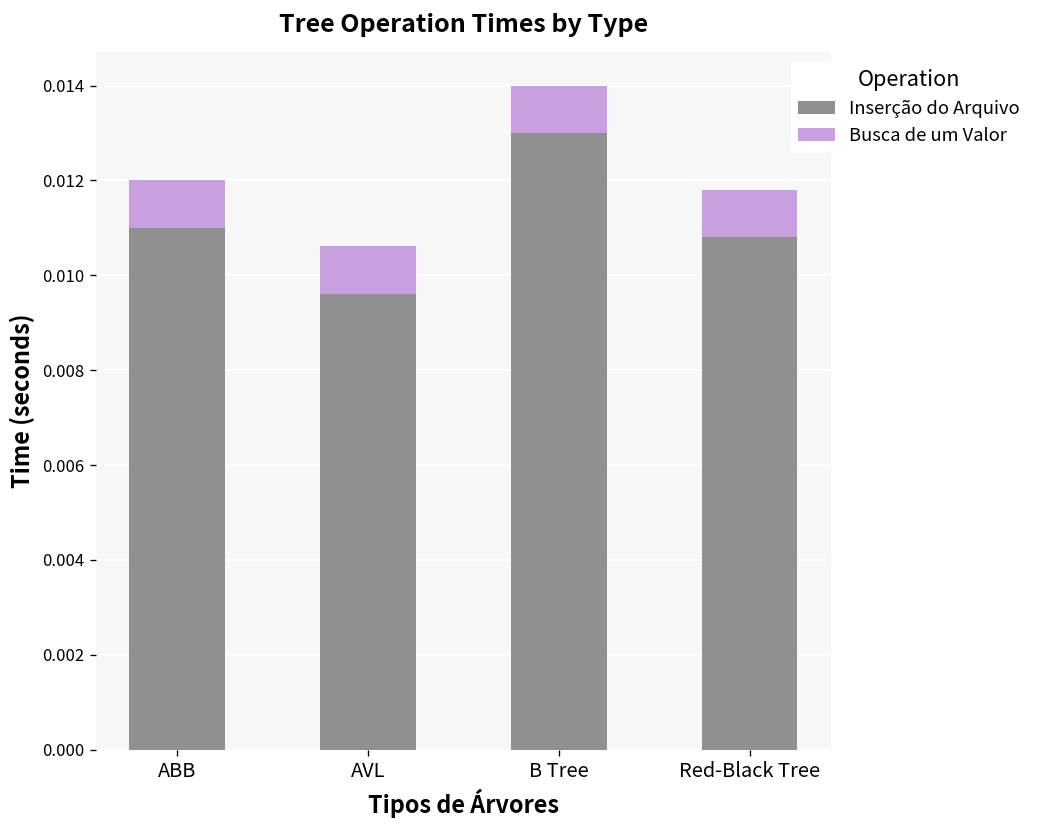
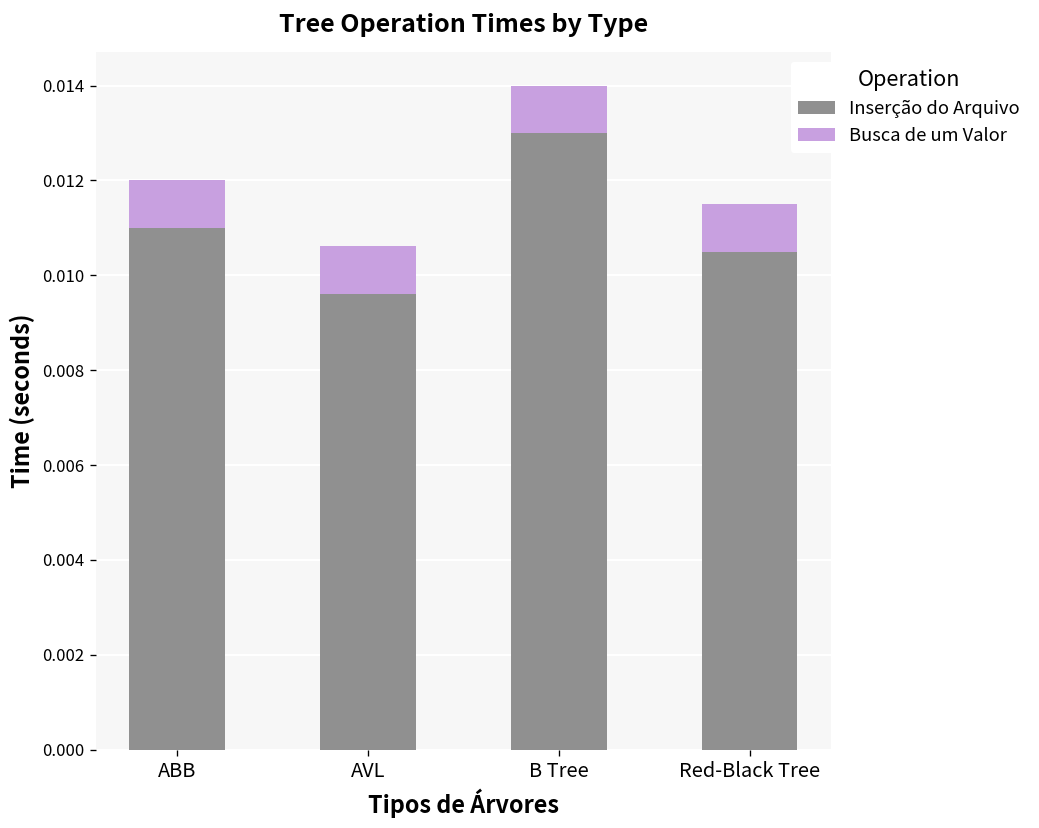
  {
    "Inserção do Arquivo": {
      "ABB": 0.0110,
      "AVL": 0.0096,
      "B Tree": 0.0130,
-     "Red-Black Tree": 0.0108
+     "Red-Black Tree": 0.0105
    },
    "Busca de um Valor": {
      "ABB": 0.0010,
      "AVL": 0.0010,
      "B Tree": 0.0010,
      "Red-Black Tree": 0.0010
    }
  }
